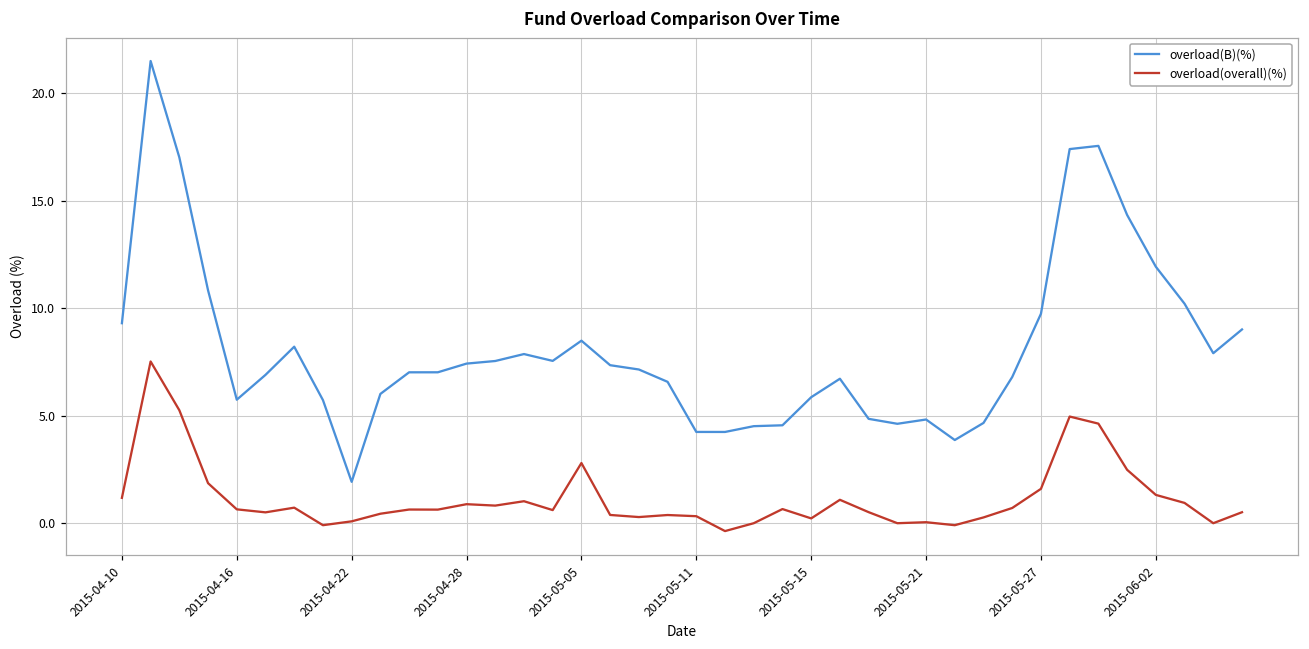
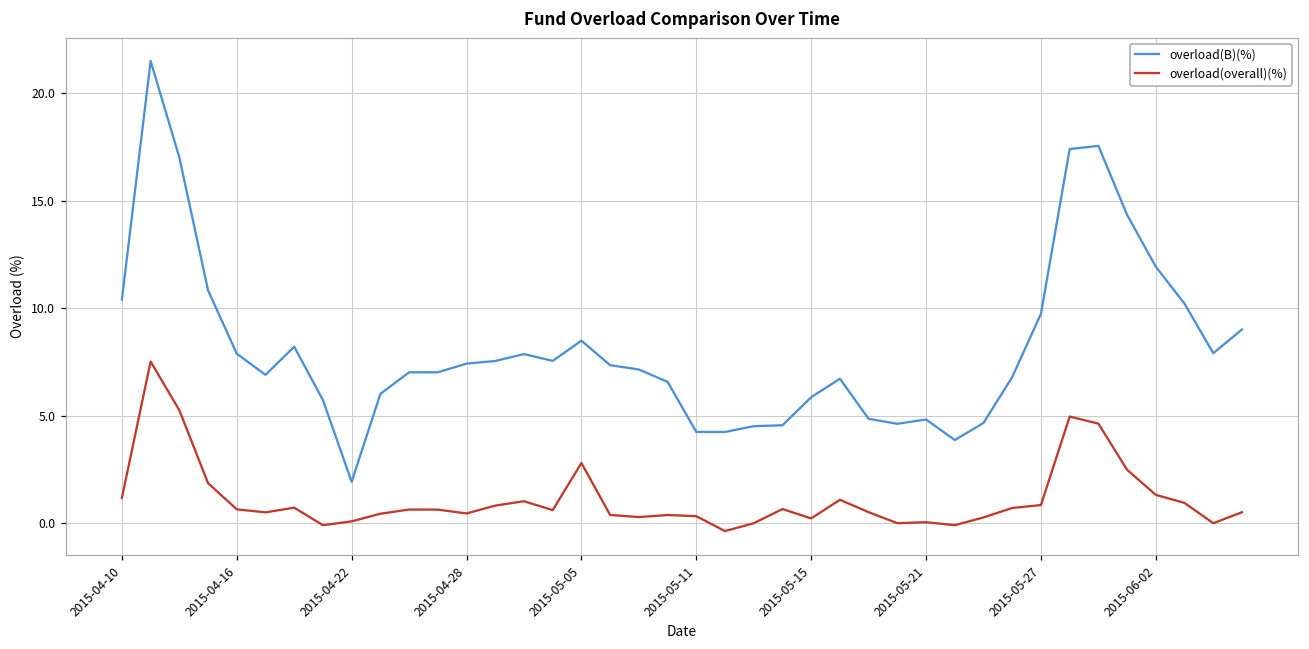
  {
    "overload(B)(%)": {
-     "2015-04-10": 9.3,
-     "2015-04-16": 5.7,
+     "2015-04-10": 10.4,
+     "2015-04-16": 7.9,
      "2015-04-22": 1.9,
      "2015-04-28": 7.4,
      "2015-05-05": 8.5,
      "2015-05-11": 4.2,
      "2015-05-15": 5.9,
      "2015-05-21": 4.8,
      "2015-05-27": 9.7,
      "2015-06-02": 11.9
    },
    "overload(overall)(%)": {
      "2015-04-10": 1.2,
      "2015-04-16": 0.6,
      "2015-04-22": 0.1,
-     "2015-04-28": 0.9,
+     "2015-04-28": 0.5,
      "2015-05-05": 2.8,
      "2015-05-11": 0.3,
      "2015-05-15": 0.2,
      "2015-05-21": 0.0,
-     "2015-05-27": 1.6,
+     "2015-05-27": 0.8,
      "2015-06-02": 1.3
    }
  }
